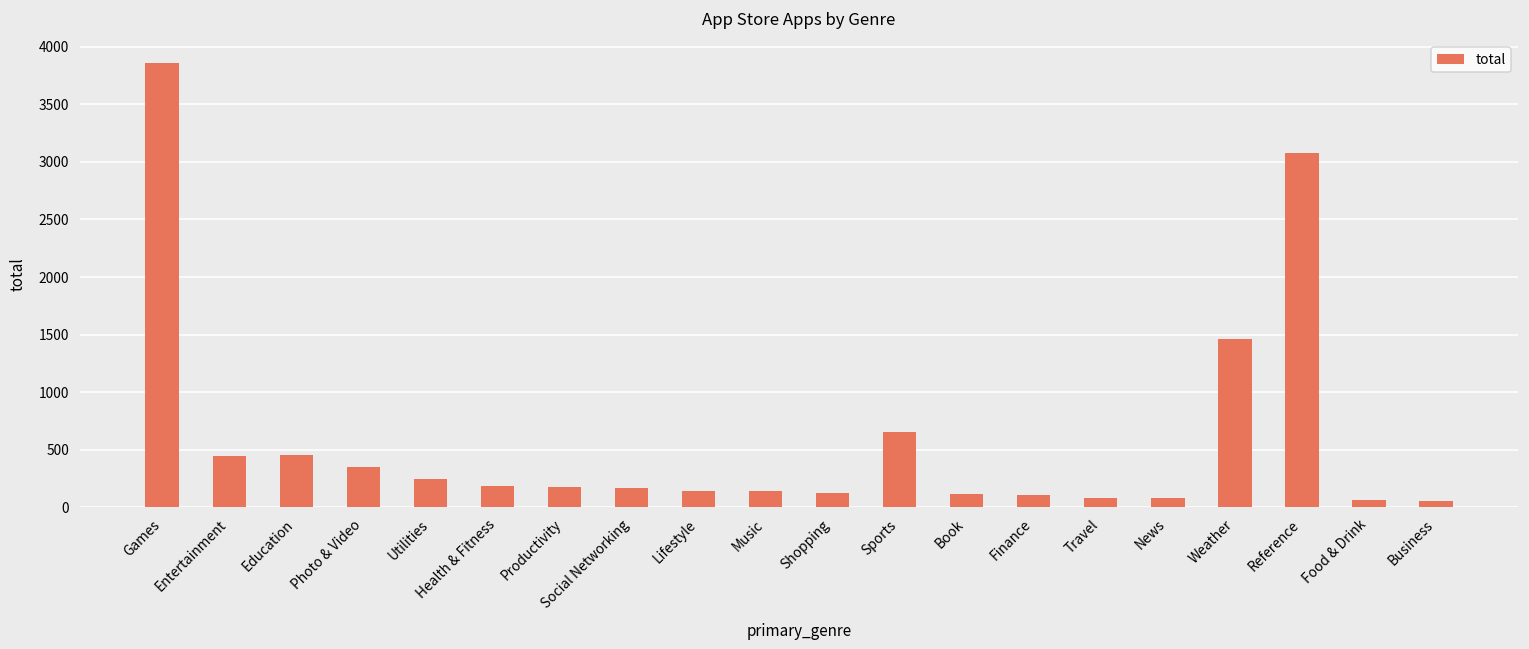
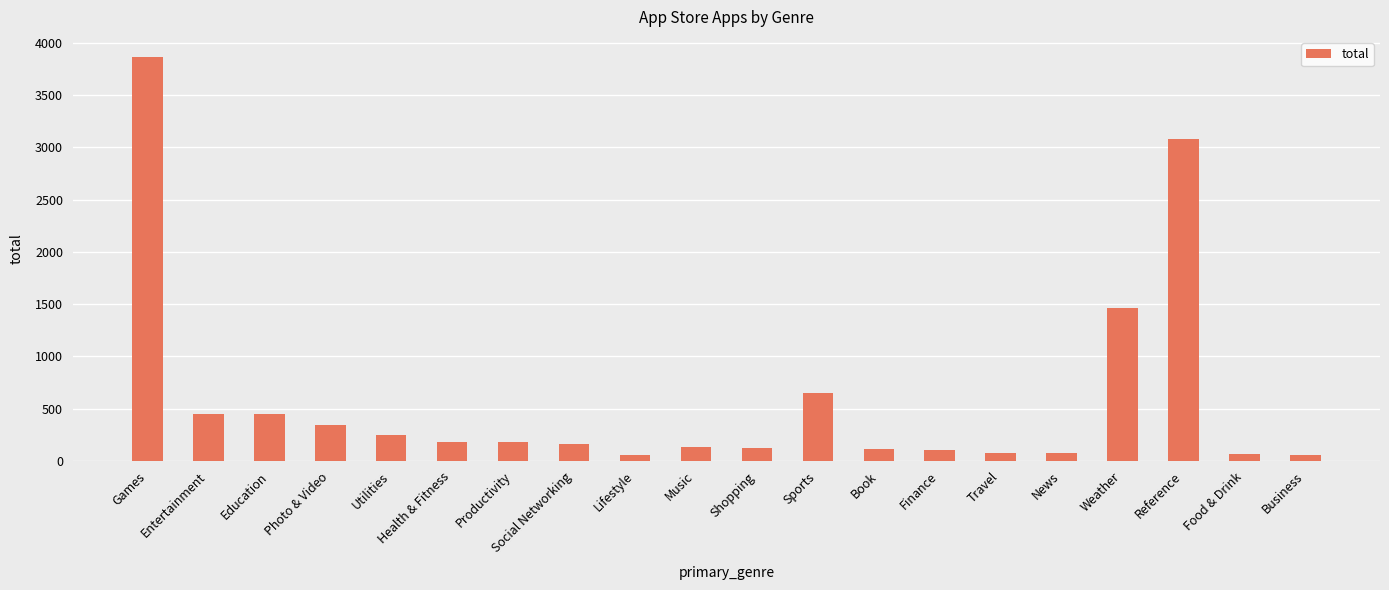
  {
    "Games": 3860,
    "Entertainment": 450,
    "Education": 450,
    "Photo & Video": 350,
    "Utilities": 250,
    "Health & Fitness": 180,
    "Productivity": 180,
    "Social Networking": 170,
-   "Lifestyle": 140,
+   "Lifestyle": 60,
    "Music": 140,
    "Shopping": 120,
    "Sports": 650,
    "Book": 110,
    "Finance": 100,
    "Travel": 80,
    "News": 80,
    "Weather": 1470,
    "Reference": 3080,
    "Food & Drink": 60,
    "Business": 60
  }
